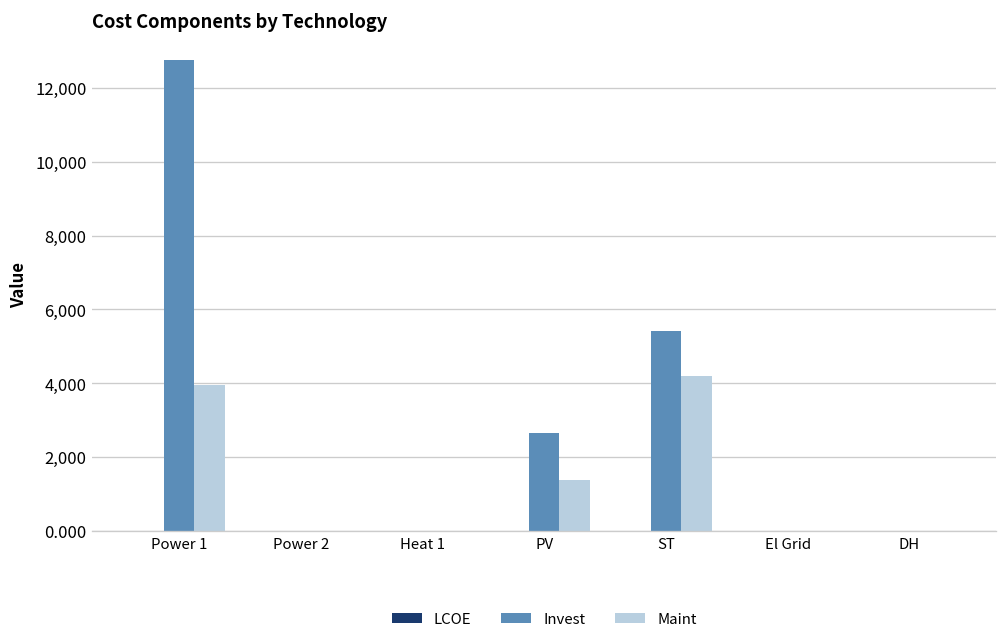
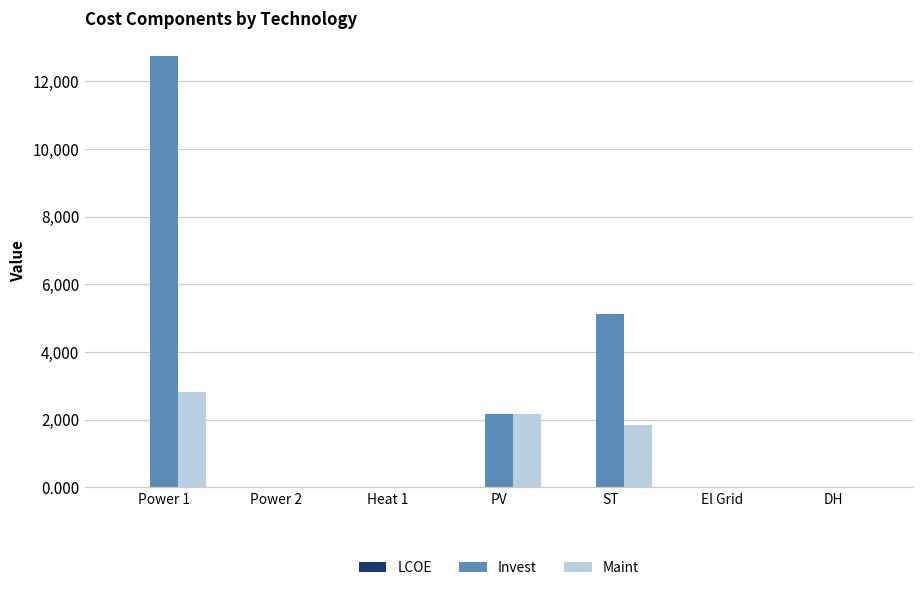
  {
    "LCOE": {
      "Power 2": "0",
      "Heat 1": "0"
    },
    "Invest": {
      "Power 1": "12,800",
      "Power 2": "0",
      "Heat 1": "0",
-     "PV": "2,700",
-     "ST": "5,400",
+     "PV": "2,200",
+     "ST": "5,100",
      "El Grid": "0",
      "DH": "0"
    },
    "Maint": {
-     "Power 1": "3,900",
+     "Power 1": "2,800",
      "Power 2": "0",
      "Heat 1": "0",
-     "PV": "1,400",
-     "ST": "4,200",
+     "PV": "2,200",
+     "ST": "1,800",
      "El Grid": "0",
      "DH": "0"
    }
  }
